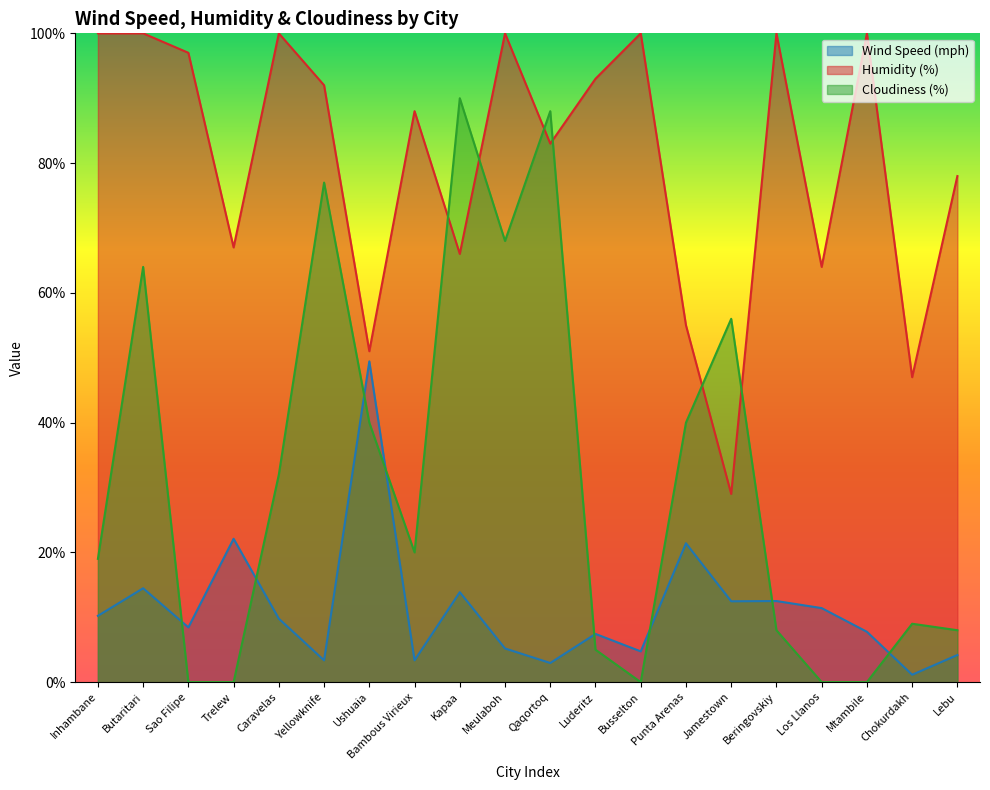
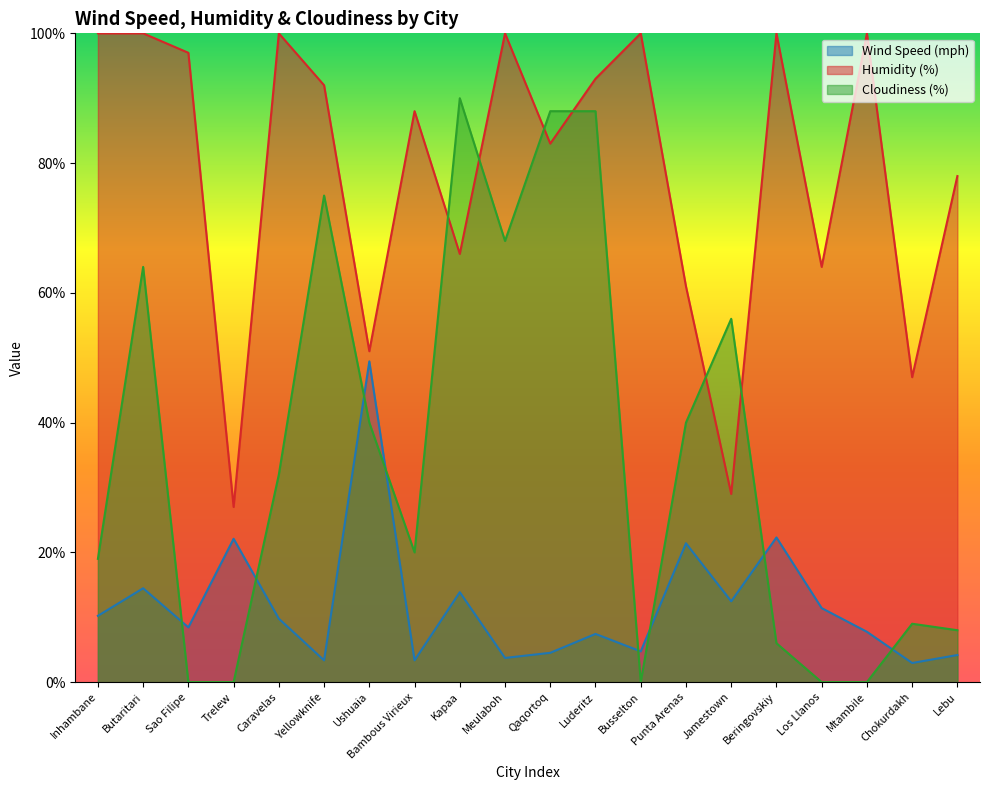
  {
    "Wind Speed (mph)": {
      "Inhambane": "10%",
      "Butaritari": "14%",
      "Sao Filipe": "8%",
      "Trelew": "22%",
      "Caravelas": "10%",
      "Yellowknife": "3%",
      "Ushuaia": "49%",
      "Bambous Virieux": "3%",
      "Kapaa": "14%",
-     "Meulaboh": "5%",
-     "Qaqortoq": "3%",
+     "Meulaboh": "4%",
+     "Qaqortoq": "5%",
      "Luderitz": "7%",
      "Busselton": "5%",
      "Punta Arenas": "21%",
      "Jamestown": "12%",
-     "Beringovskiy": "13%",
+     "Beringovskiy": "22%",
      "Los Llanos": "11%",
      "Mtambile": "8%",
-     "Chokurdakh": "1%",
+     "Chokurdakh": "3%",
      "Lebu": "4%"
    },
    "Humidity (%)": {
      "Inhambane": "100%",
      "Butaritari": "100%",
      "Sao Filipe": "97%",
-     "Trelew": "67%",
+     "Trelew": "27%",
      "Caravelas": "100%",
      "Yellowknife": "92%",
      "Ushuaia": "51%",
      "Bambous Virieux": "88%",
      "Kapaa": "66%",
      "Meulaboh": "100%",
      "Qaqortoq": "83%",
      "Luderitz": "93%",
      "Busselton": "100%",
-     "Punta Arenas": "55%",
+     "Punta Arenas": "61%",
      "Jamestown": "29%",
      "Beringovskiy": "100%",
      "Los Llanos": "64%",
      "Mtambile": "100%",
      "Chokurdakh": "47%",
      "Lebu": "78%"
    },
    "Cloudiness (%)": {
      "Inhambane": "19%",
      "Butaritari": "64%",
      "Sao Filipe": "0%",
      "Trelew": "0%",
      "Caravelas": "32%",
-     "Yellowknife": "77%",
+     "Yellowknife": "75%",
      "Ushuaia": "40%",
      "Bambous Virieux": "20%",
      "Kapaa": "90%",
      "Meulaboh": "68%",
      "Qaqortoq": "88%",
-     "Luderitz": "5%",
+     "Luderitz": "88%",
      "Busselton": "0%",
      "Punta Arenas": "40%",
      "Jamestown": "56%",
-     "Beringovskiy": "8%",
+     "Beringovskiy": "6%",
      "Los Llanos": "0%",
      "Mtambile": "0%",
      "Chokurdakh": "9%",
      "Lebu": "8%"
    }
  }
